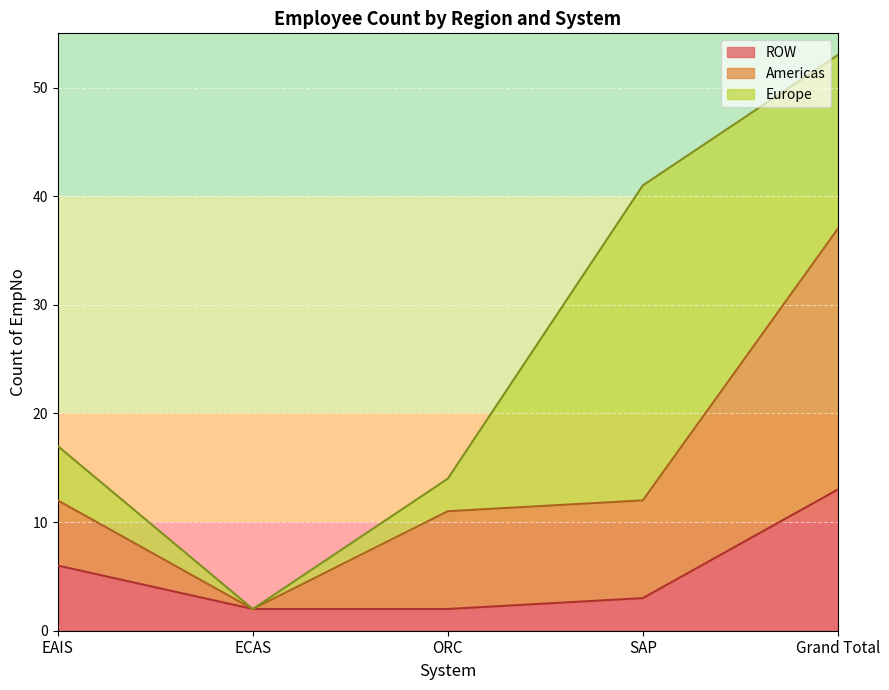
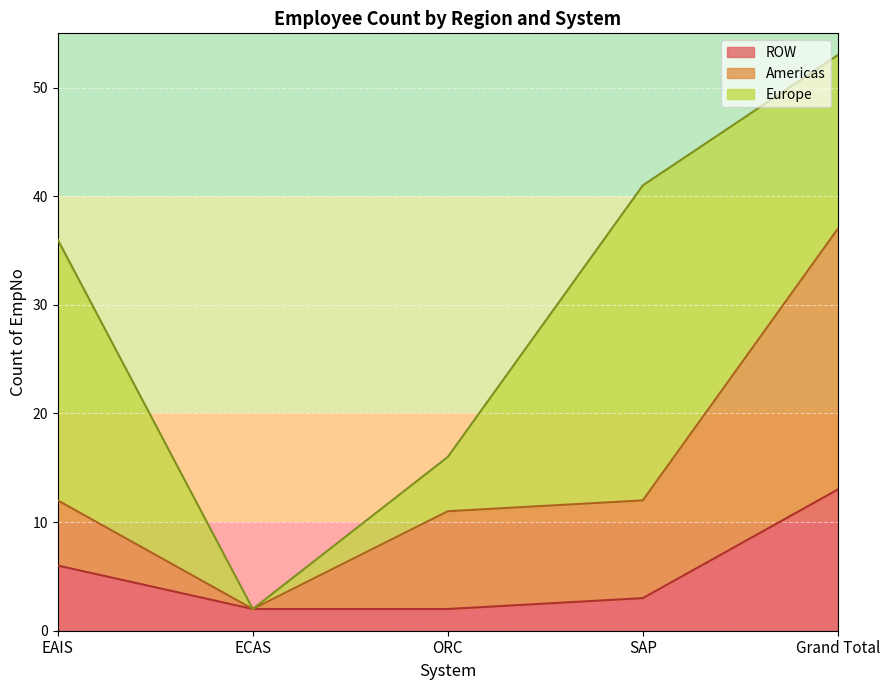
  {
    "Europe": {
-     "EAIS": 5,
-     "ORC": 3,
+     "EAIS": 24,
+     "ORC": 5,
      "SAP": 29,
      "Grand Total": 16
    }
  }
